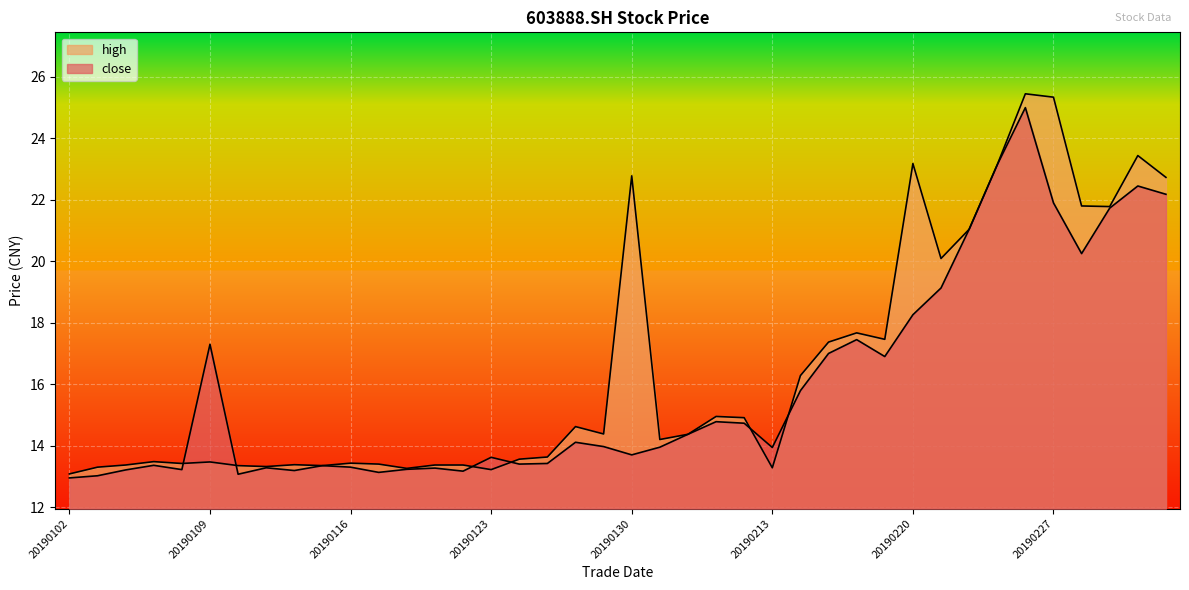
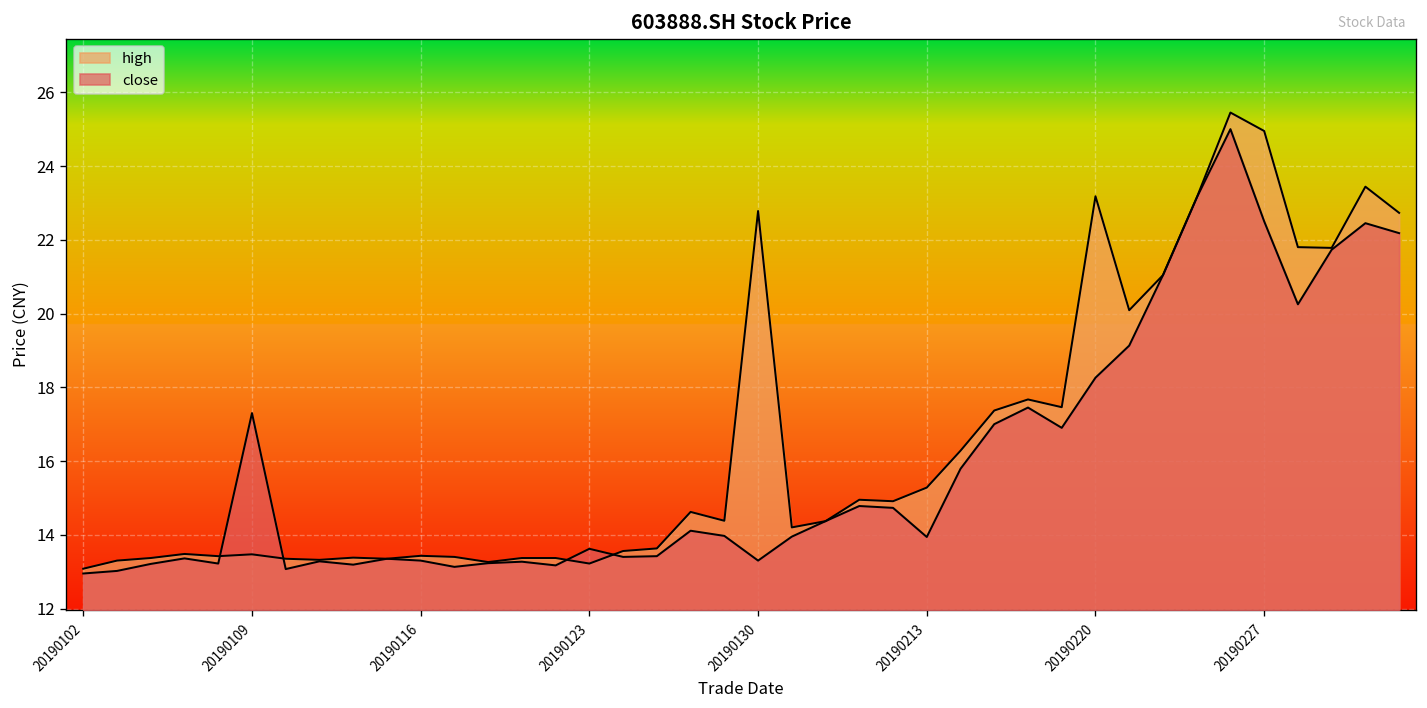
  {
    "high": {
      "20190102": 13.1,
      "20190109": 13.5,
      "20190116": 13.4,
      "20190123": 13.2,
      "20190130": 22.8,
-     "20190213": 13.3,
+     "20190213": 15.3,
      "20190220": 23.2,
-     "20190227": 25.3
+     "20190227": 25.0
    },
    "close": {
      "20190102": 13.0,
      "20190109": 17.3,
      "20190116": 13.3,
      "20190123": 13.6,
-     "20190130": 13.7,
+     "20190130": 13.3,
      "20190213": 13.9,
      "20190220": 18.3,
-     "20190227": 21.9
+     "20190227": 22.5
    }
  }
